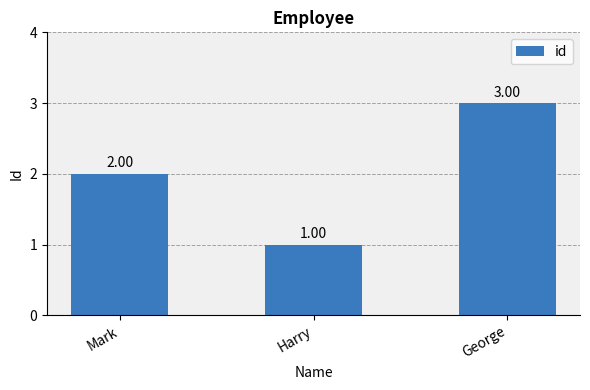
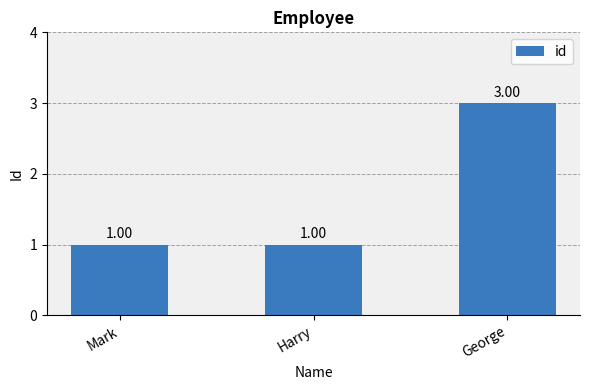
  {
-   "Mark": 2.00,
+   "Mark": 1.00,
    "Harry": 1.00,
    "George": 3.00
  }
